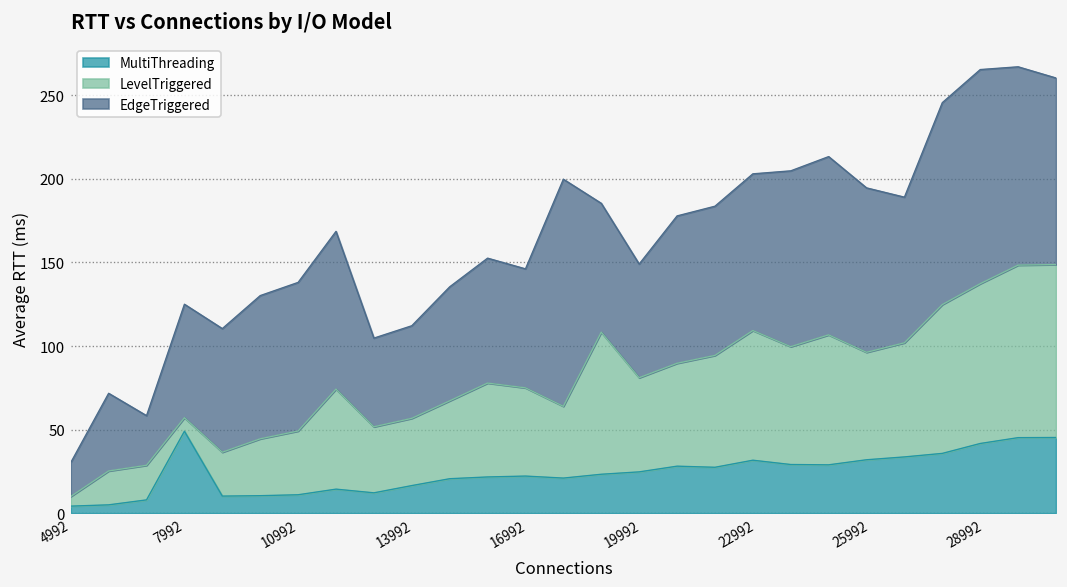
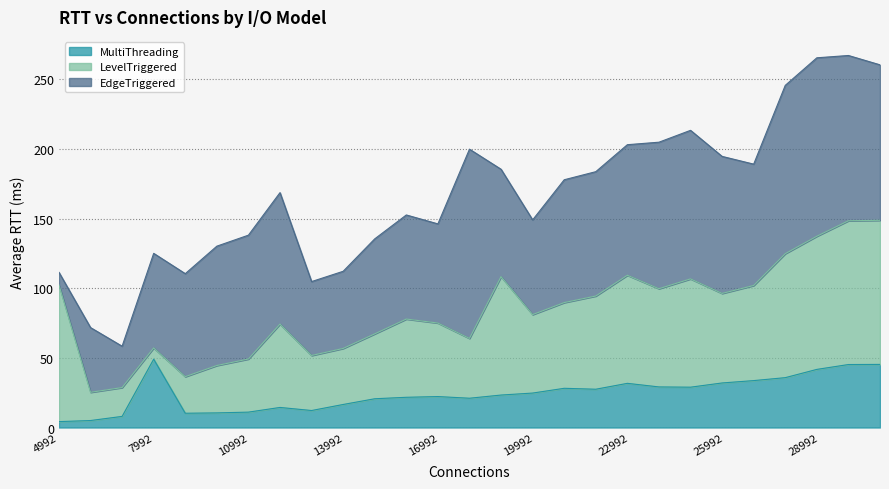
  {
    "MultiThreading": {
      "4992": 4,
      "7992": 49
    },
    "LevelTriggered": {
-     "4992": 6,
+     "4992": 98,
      "7992": 8
    },
    "EdgeTriggered": {
-     "4992": 20,
+     "4992": 9,
      "7992": 68
    }
  }
